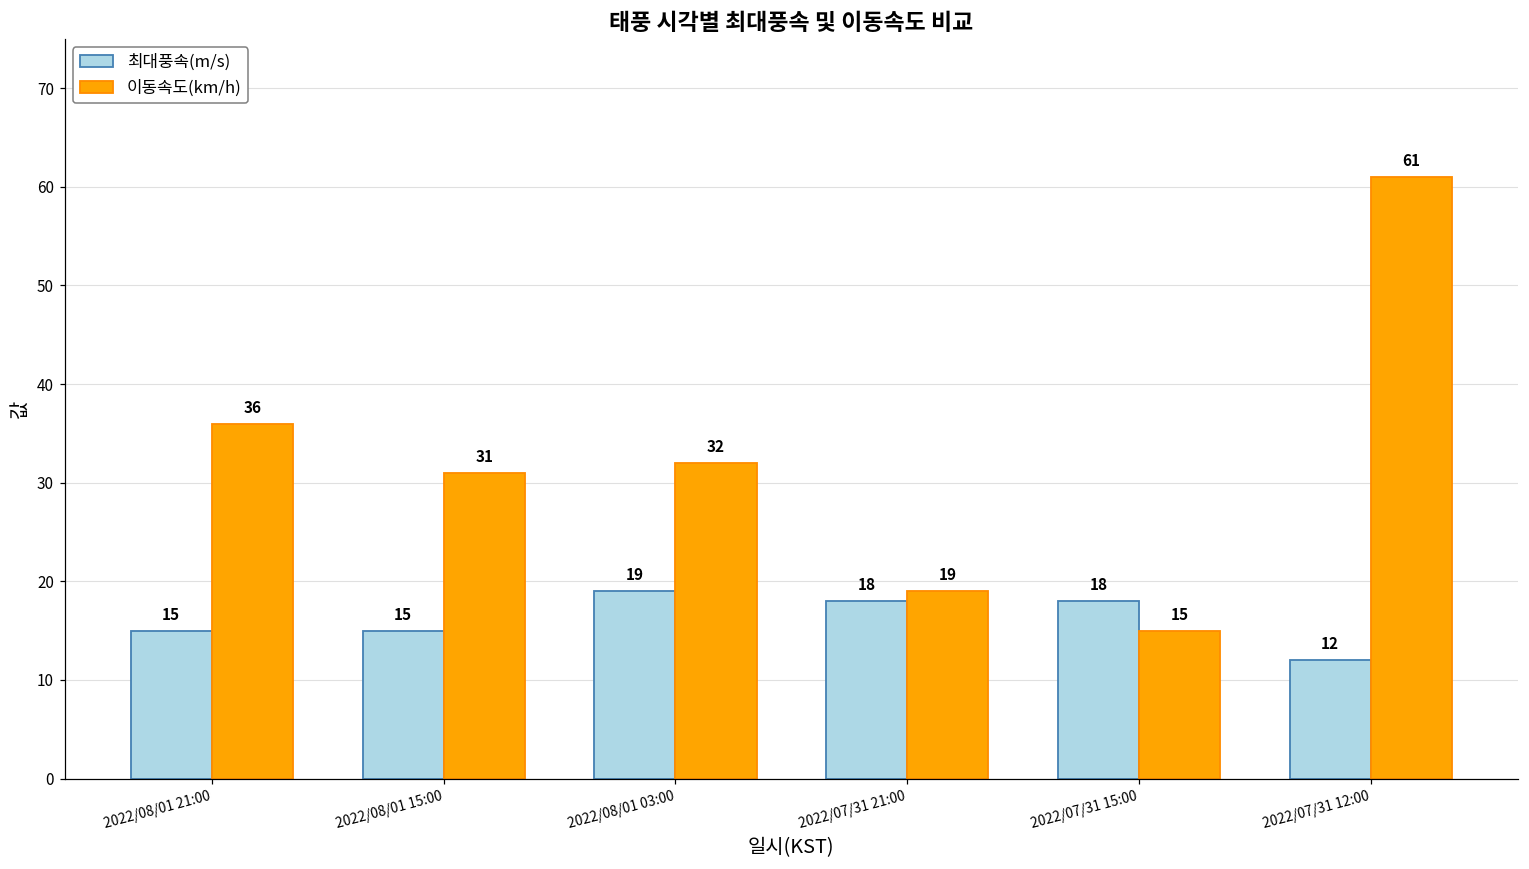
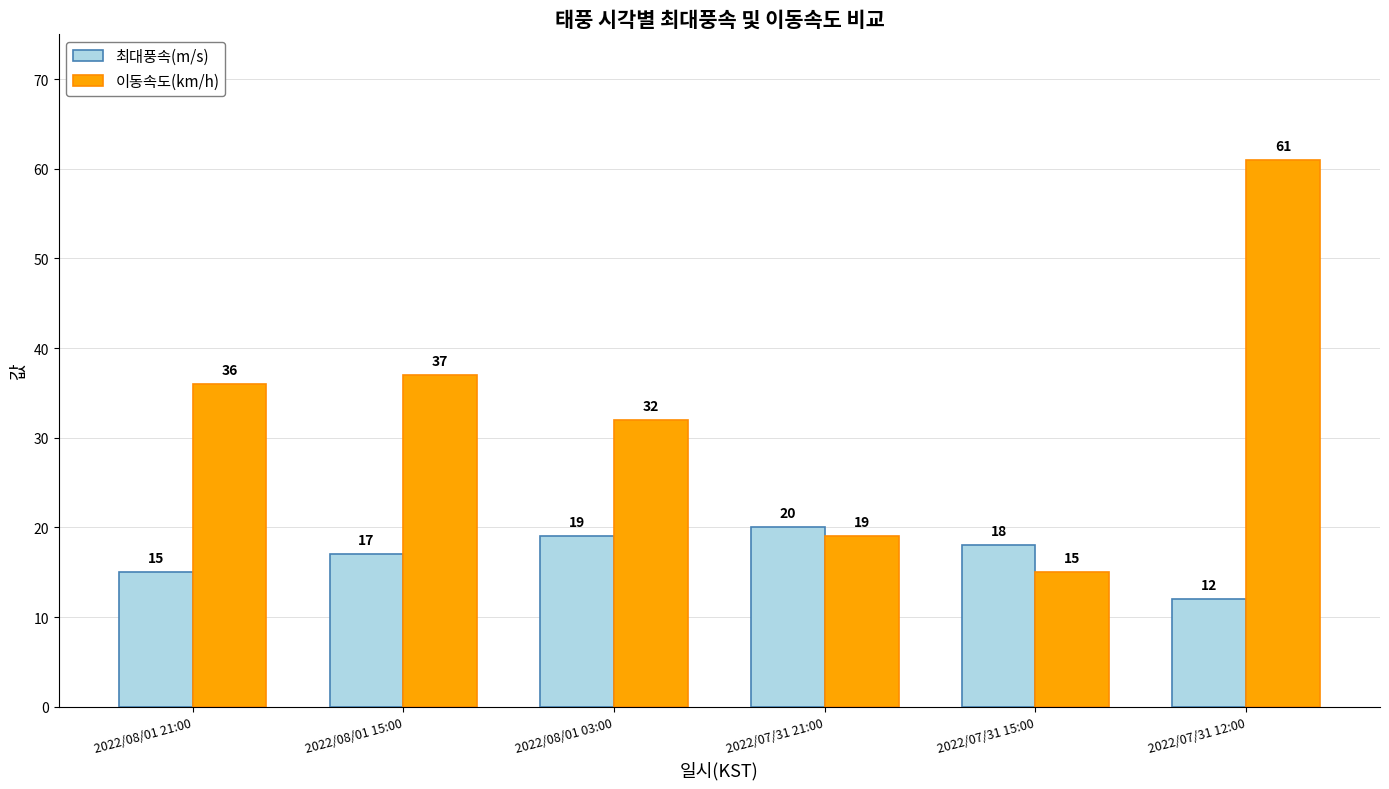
  {
    "최대풍속(m/s)": {
      "2022/08/01 21:00": 15,
-     "2022/08/01 15:00": 15,
+     "2022/08/01 15:00": 17,
      "2022/08/01 03:00": 19,
-     "2022/07/31 21:00": 18,
+     "2022/07/31 21:00": 20,
      "2022/07/31 15:00": 18,
      "2022/07/31 12:00": 12
    },
    "이동속도(km/h)": {
      "2022/08/01 21:00": 36,
-     "2022/08/01 15:00": 31,
+     "2022/08/01 15:00": 37,
      "2022/08/01 03:00": 32,
      "2022/07/31 21:00": 19,
      "2022/07/31 15:00": 15,
      "2022/07/31 12:00": 61
    }
  }
